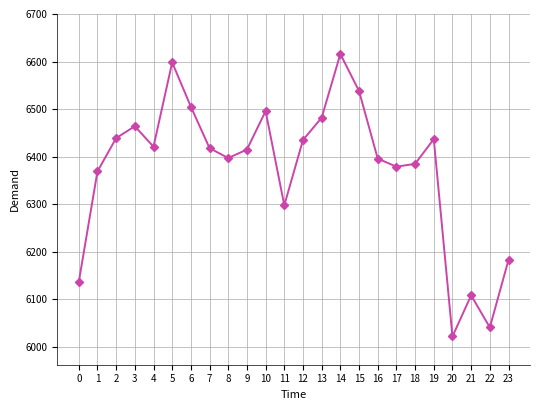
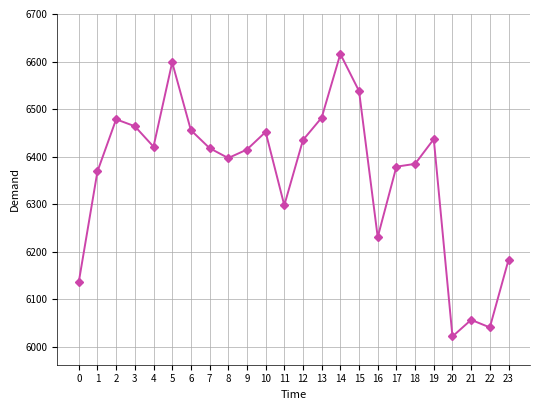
  {
    "0": 6140,
    "1": 6370,
-   "2": 6440,
+   "2": 6480,
    "3": 6460,
    "4": 6420,
    "5": 6600,
-   "6": 6510,
+   "6": 6460,
    "7": 6420,
    "8": 6400,
    "9": 6420,
-   "10": 6500,
+   "10": 6450,
    "11": 6300,
    "12": 6440,
    "13": 6480,
    "14": 6620,
    "15": 6540,
-   "16": 6400,
+   "16": 6230,
    "17": 6380,
    "18": 6380,
    "19": 6440,
    "20": 6020,
-   "21": 6110,
+   "21": 6060,
    "22": 6040,
    "23": 6180
  }
